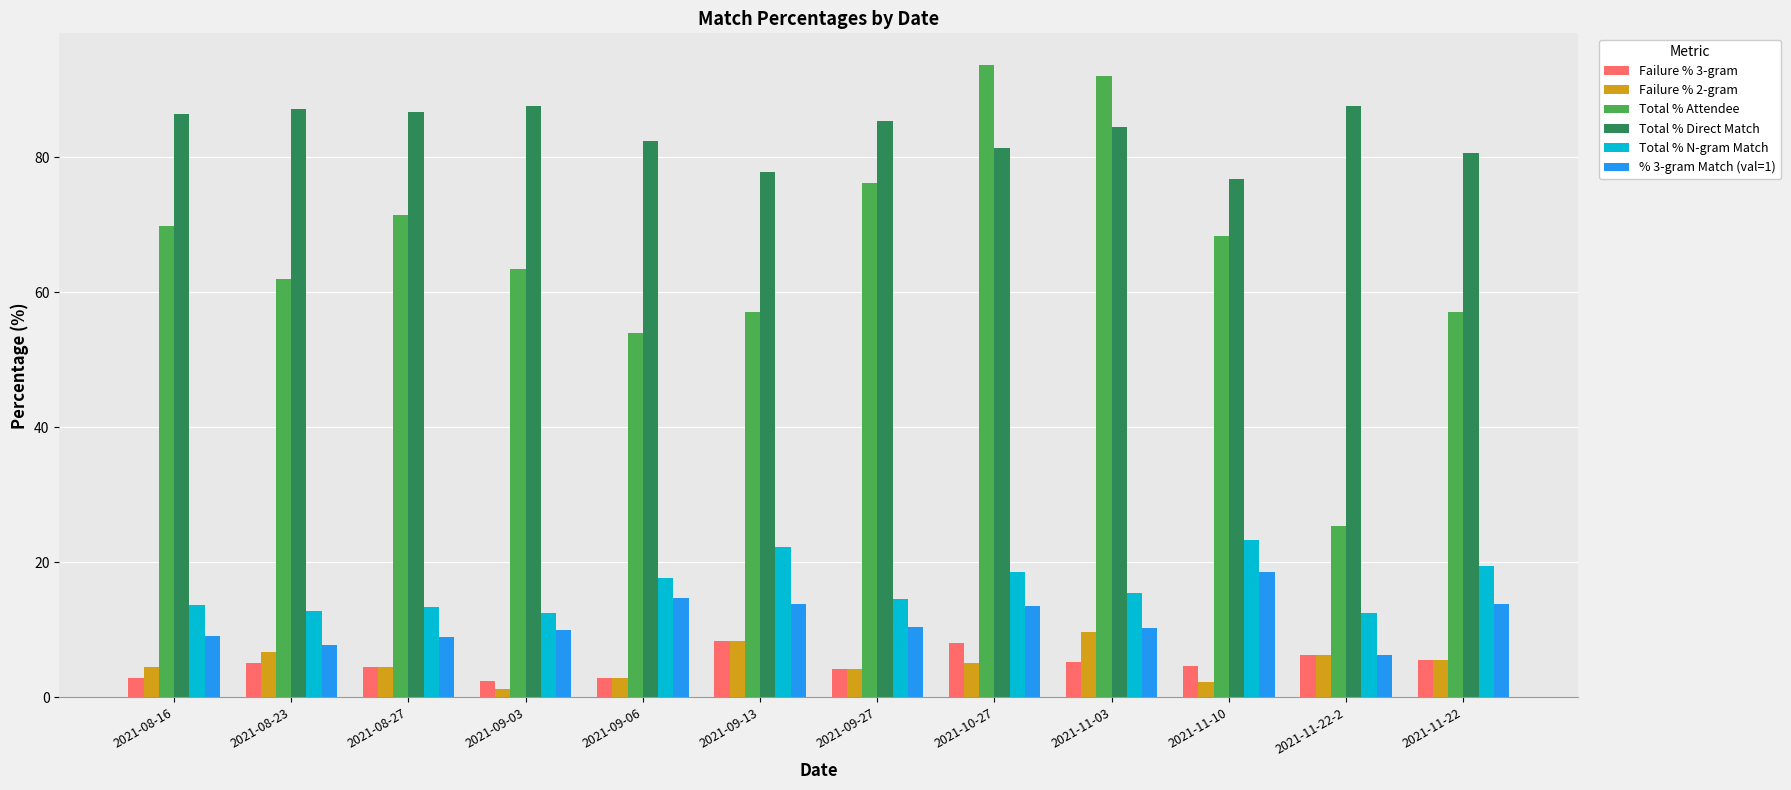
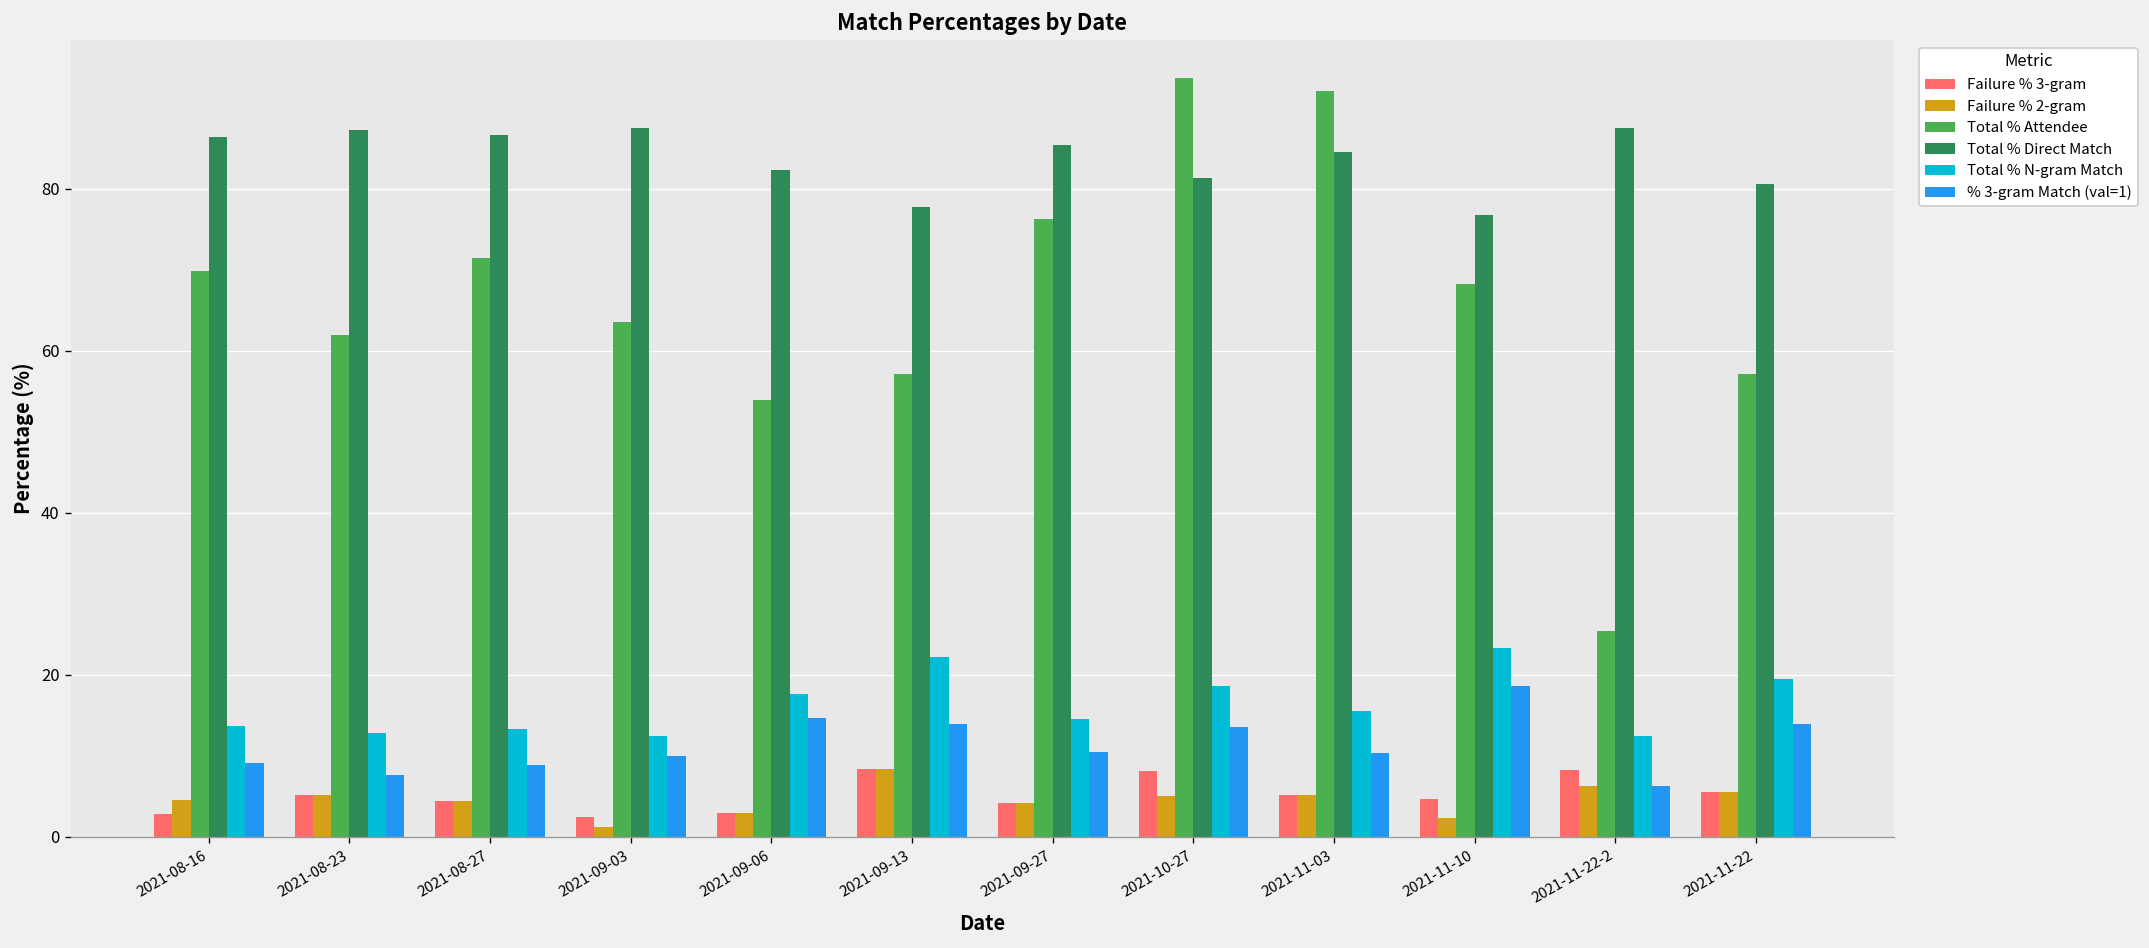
  {
    "Failure % 3-gram": {
      "2021-08-16": 3,
      "2021-08-23": 5,
      "2021-08-27": 4,
      "2021-09-03": 3,
      "2021-09-06": 3,
      "2021-09-13": 8,
      "2021-09-27": 4,
      "2021-10-27": 8,
      "2021-11-03": 5,
      "2021-11-10": 5,
-     "2021-11-22-2": 6,
+     "2021-11-22-2": 8,
      "2021-11-22": 6
    },
    "Failure % 2-gram": {
      "2021-08-16": 5,
-     "2021-08-23": 7,
+     "2021-08-23": 5,
      "2021-08-27": 4,
      "2021-09-03": 1,
      "2021-09-06": 3,
      "2021-09-13": 8,
      "2021-09-27": 4,
      "2021-10-27": 5,
-     "2021-11-03": 10,
+     "2021-11-03": 5,
      "2021-11-10": 2,
      "2021-11-22-2": 6,
      "2021-11-22": 6
    }
  }
